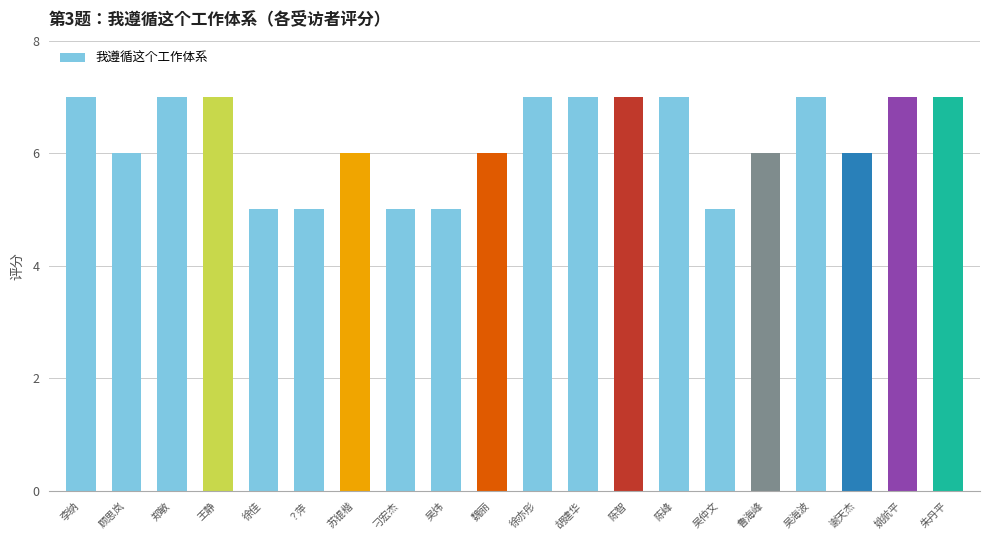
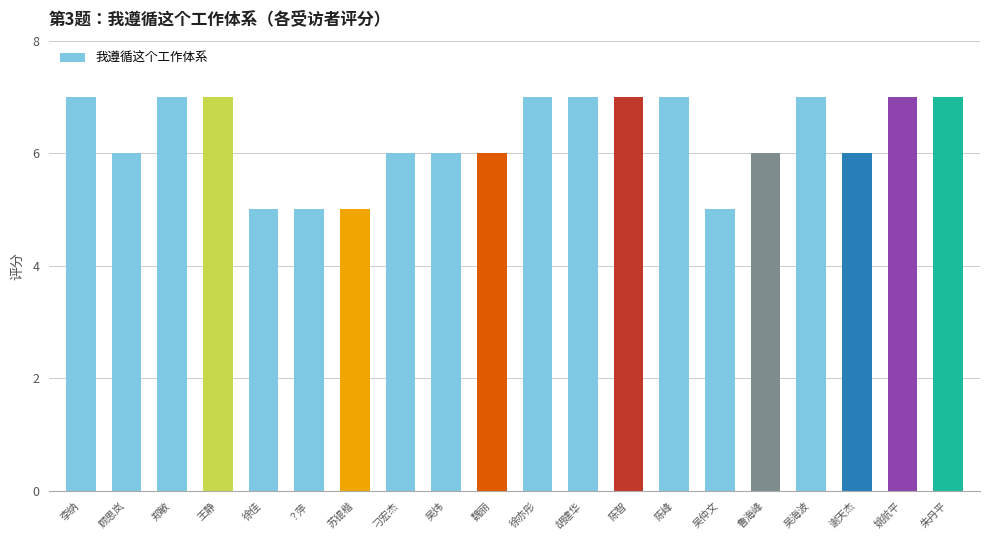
  {
    "李纳": 7,
    "顾思岚": 6,
    "郑敏": 7,
    "王静": 7,
    "徐佳": 5,
    "？萍": 5,
-   "苏锟楷": 6,
-   "刁宏杰": 5,
-   "吴炜": 5,
+   "苏锟楷": 5,
+   "刁宏杰": 6,
+   "吴炜": 6,
    "魏丽": 6,
    "徐亦彤": 7,
    "胡建华": 7,
    "陈智": 7,
    "陈峰": 7,
    "吴仲文": 5,
    "鲁海峰": 6,
    "吴海波": 7,
    "谢天杰": 6,
    "姚航平": 7,
    "朱丹平": 7
  }
